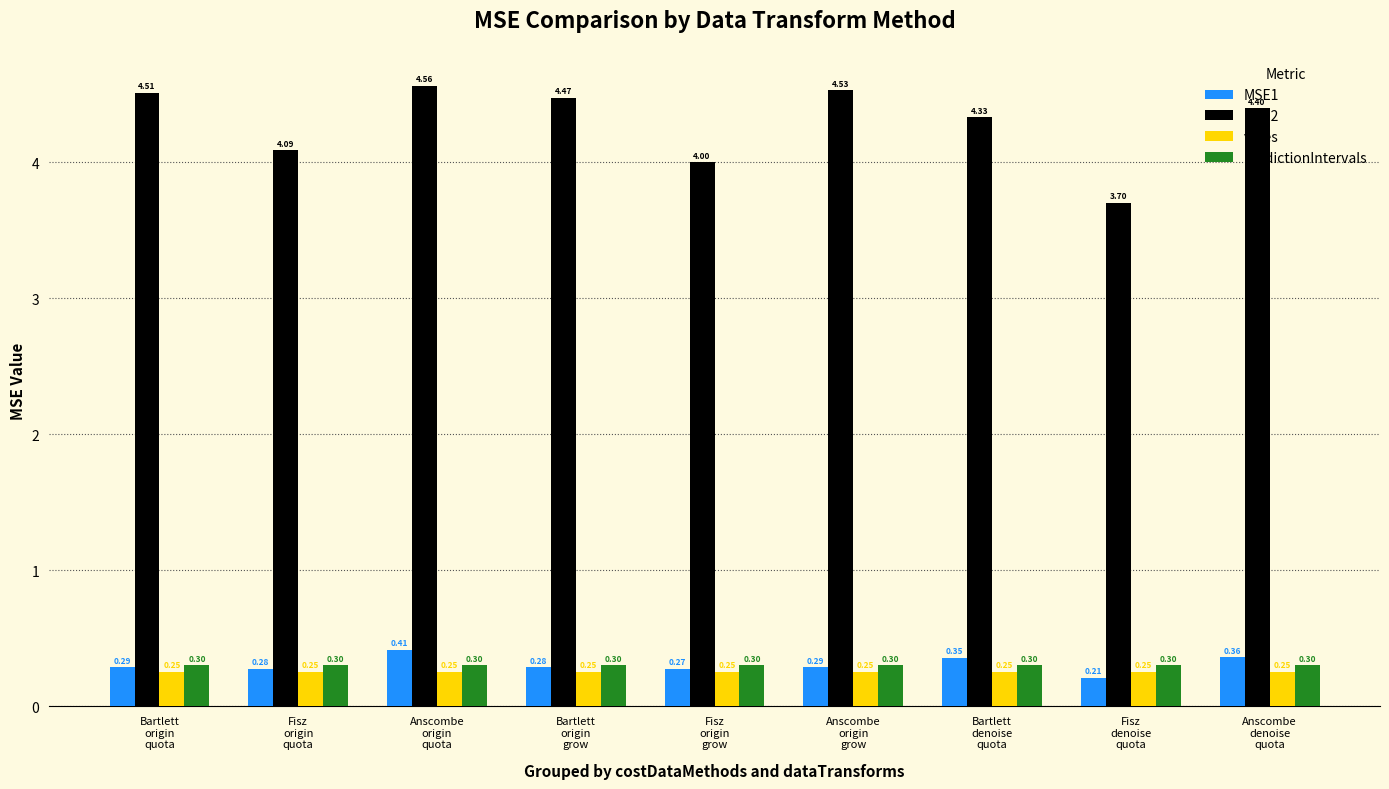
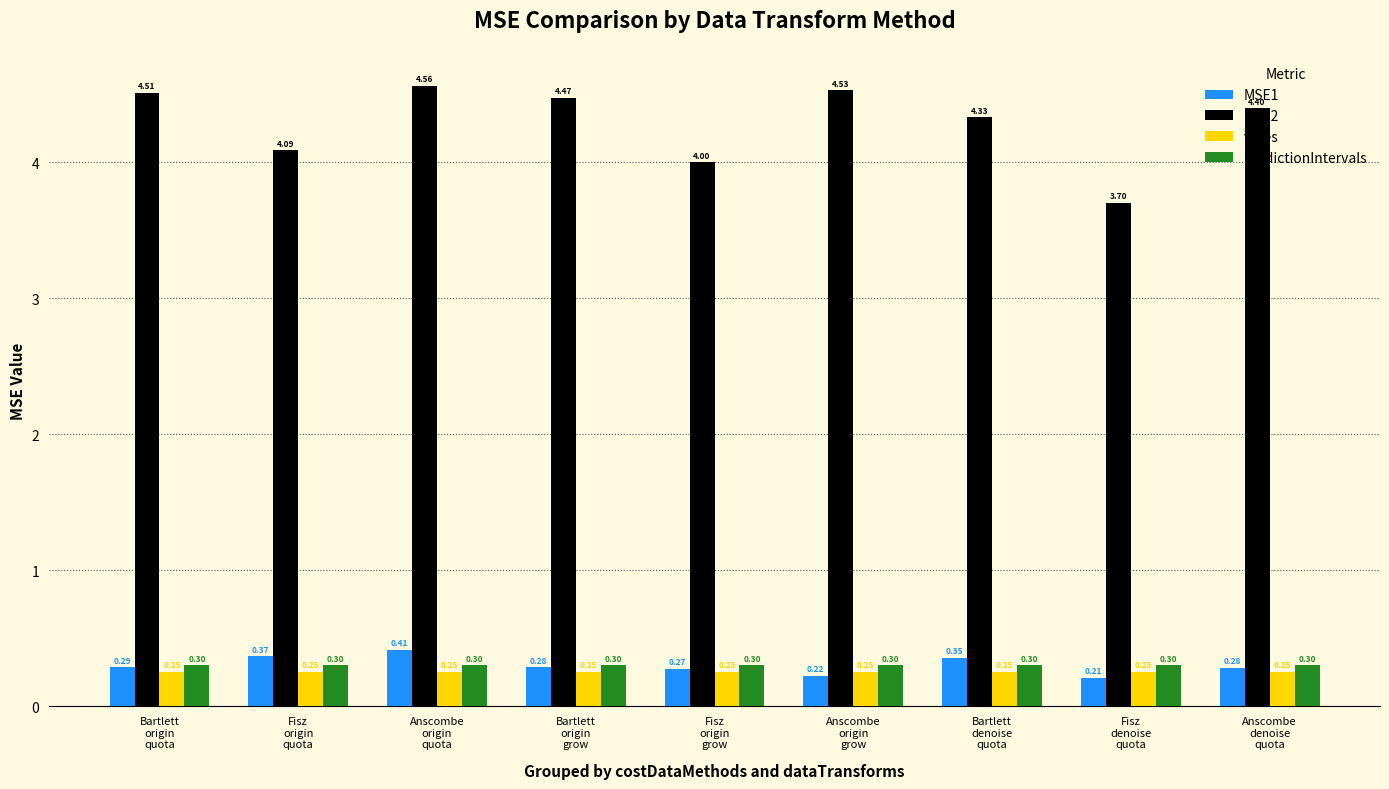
  {
    "MSE1": {
      "Bartlett origin quota": 0.29,
-     "Fisz origin quota": 0.28,
+     "Fisz origin quota": 0.37,
      "Anscombe origin quota": 0.41,
      "Bartlett origin grow": 0.28,
      "Fisz origin grow": 0.27,
-     "Anscombe origin grow": 0.29,
+     "Anscombe origin grow": 0.22,
      "Bartlett denoise quota": 0.35,
      "Fisz denoise quota": 0.21,
-     "Anscombe denoise quota": 0.36
+     "Anscombe denoise quota": 0.28
    },
    "predictionIntervals": {
      "Bartlett origin quota": 0.30,
      "Fisz origin quota": 0.30,
      "Anscombe origin quota": 0.30,
      "Bartlett origin grow": 0.30,
      "Fisz origin grow": 0.30,
      "Anscombe origin grow": 0.30,
      "Bartlett denoise quota": 0.30,
      "Fisz denoise quota": 0.30,
      "Anscombe denoise quota": 0.30
    }
  }
